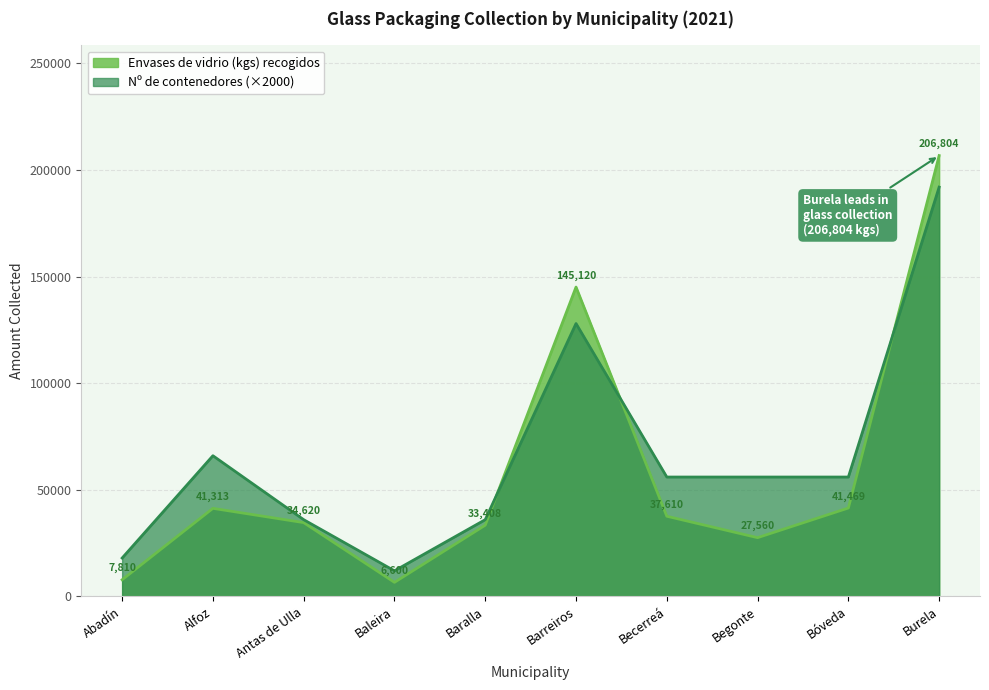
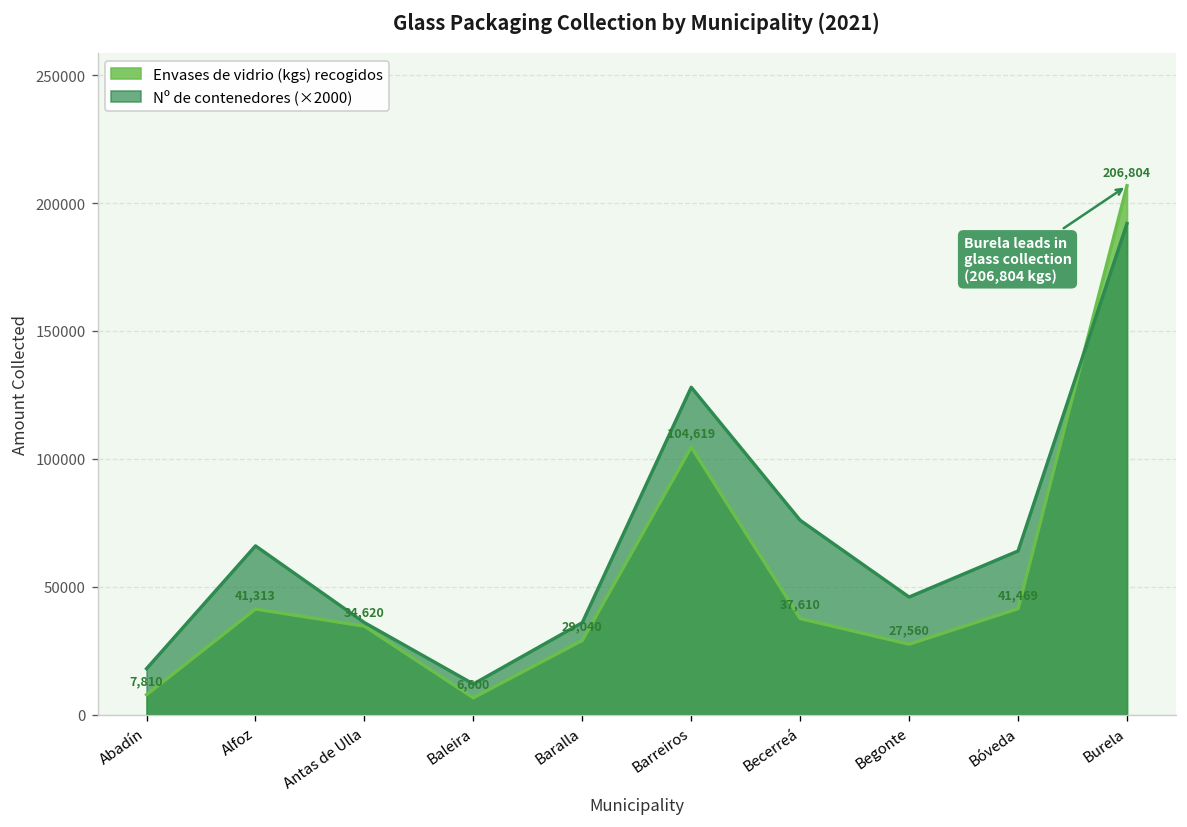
  {
    "Envases de vidrio (kgs) recogidos": {
      "Abadín": "7,810",
      "Alfoz": "41,313",
      "Antas de Ulla": "34,620",
-     "Baralla": "33000",
-     "Barreiros": "145,120",
+     "Baralla": "29000",
+     "Barreiros": "104,619",
      "Begonte": "27,560",
      "Burela": "206,804"
    },
    "Nº de contenedores (×2000)": {
      "Alfoz": "66000",
      "Barreiros": "128000",
-     "Becerreá": "56000",
-     "Begonte": "56000",
-     "Bóveda": "56000"
+     "Becerreá": "76000",
+     "Begonte": "46000",
+     "Bóveda": "64000"
    }
  }
